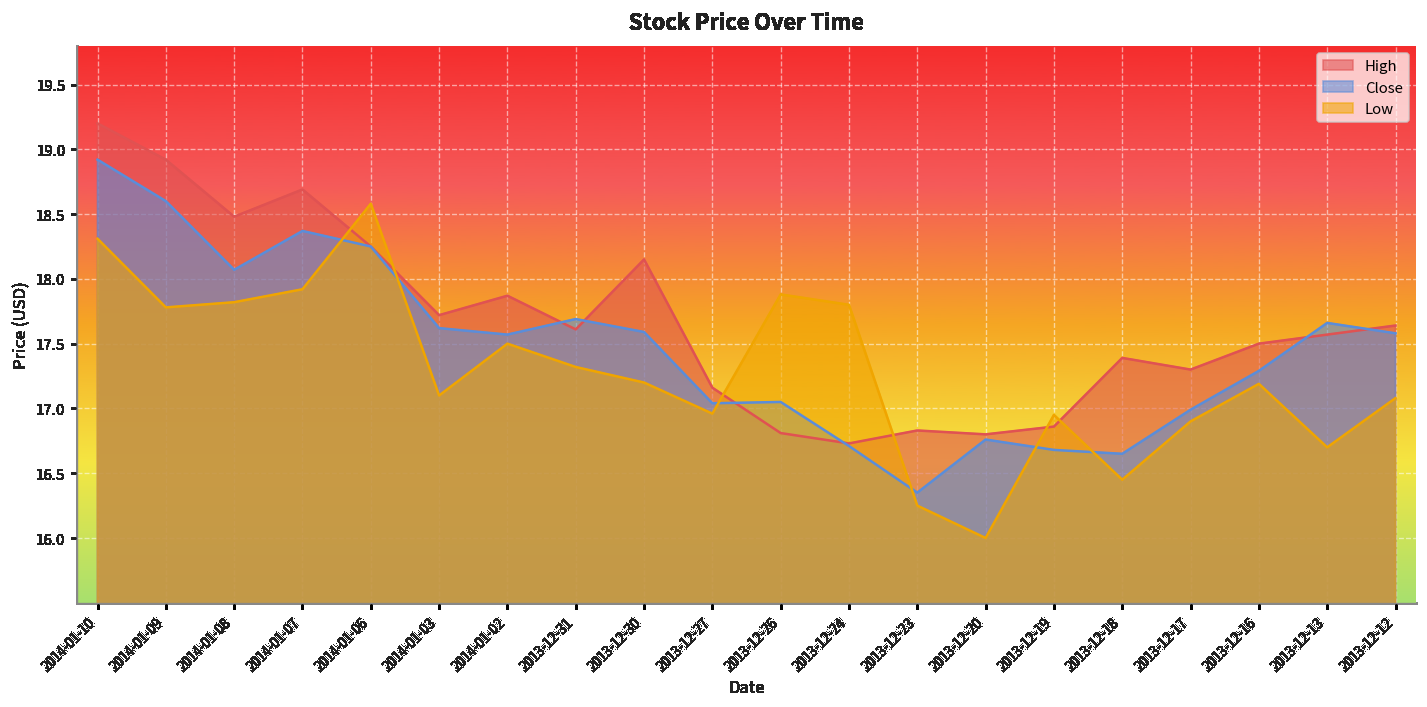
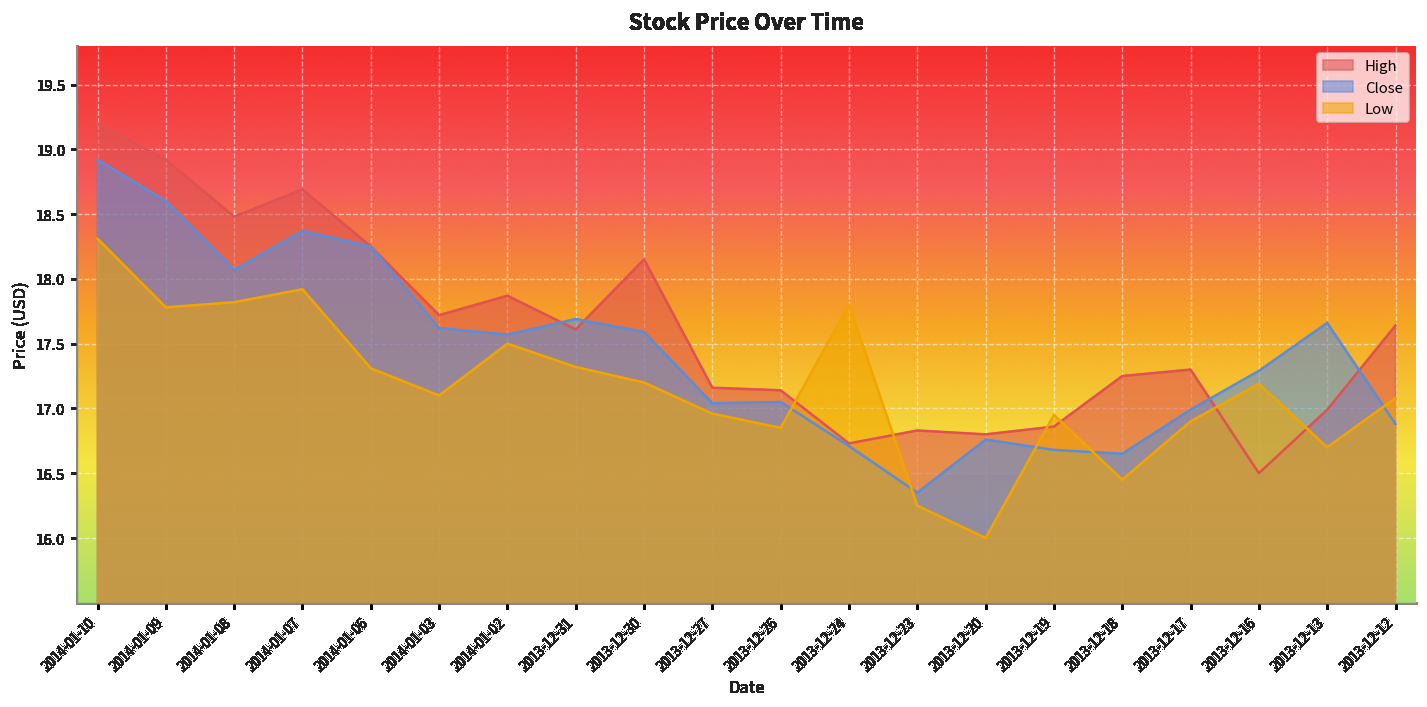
  {
    "High": {
      "2014-01-10": 19.20,
      "2014-01-09": 18.92,
      "2014-01-08": 18.48,
      "2014-01-07": 18.69,
      "2014-01-03": 17.72,
      "2014-01-02": 17.87,
      "2013-12-31": 17.61,
      "2013-12-30": 18.15,
      "2013-12-27": 17.16,
-     "2013-12-26": 16.81,
+     "2013-12-26": 17.14,
      "2013-12-23": 16.83,
      "2013-12-20": 16.80,
      "2013-12-19": 16.86,
-     "2013-12-18": 17.39,
+     "2013-12-18": 17.25,
      "2013-12-17": 17.30,
-     "2013-12-16": 17.5,
-     "2013-12-13": 17.57,
+     "2013-12-16": 16.5,
+     "2013-12-13": 16.99,
      "2013-12-12": 17.64
    },
    "Close": {
      "2014-01-10": 18.92,
      "2014-01-09": 18.60,
      "2014-01-08": 18.07,
      "2014-01-07": 18.37,
      "2014-01-03": 17.62,
      "2014-01-02": 17.57,
      "2013-12-31": 17.69,
      "2013-12-30": 17.59,
      "2013-12-27": 17.04,
      "2013-12-26": 17.05,
      "2013-12-23": 16.35,
      "2013-12-20": 16.76,
      "2013-12-19": 16.68,
      "2013-12-18": 16.65,
      "2013-12-17": 16.99,
      "2013-12-16": 17.29,
      "2013-12-13": 17.66,
-     "2013-12-12": 17.58
+     "2013-12-12": 16.88
    },
    "Low": {
      "2014-01-10": 18.31,
      "2014-01-09": 17.78,
      "2014-01-08": 17.82,
      "2014-01-07": 17.92,
-     "2014-01-06": 18.58,
+     "2014-01-06": 17.31,
      "2014-01-03": 17.10,
      "2014-01-02": 17.50,
      "2013-12-31": 17.32,
      "2013-12-30": 17.20,
      "2013-12-27": 16.96,
-     "2013-12-26": 17.88,
+     "2013-12-26": 16.85,
      "2013-12-24": 17.80,
      "2013-12-23": 16.25,
      "2013-12-20": 16.00,
      "2013-12-19": 16.95,
      "2013-12-18": 16.45,
      "2013-12-17": 16.90,
      "2013-12-16": 17.19,
      "2013-12-13": 16.70,
      "2013-12-12": 17.08
    }
  }
